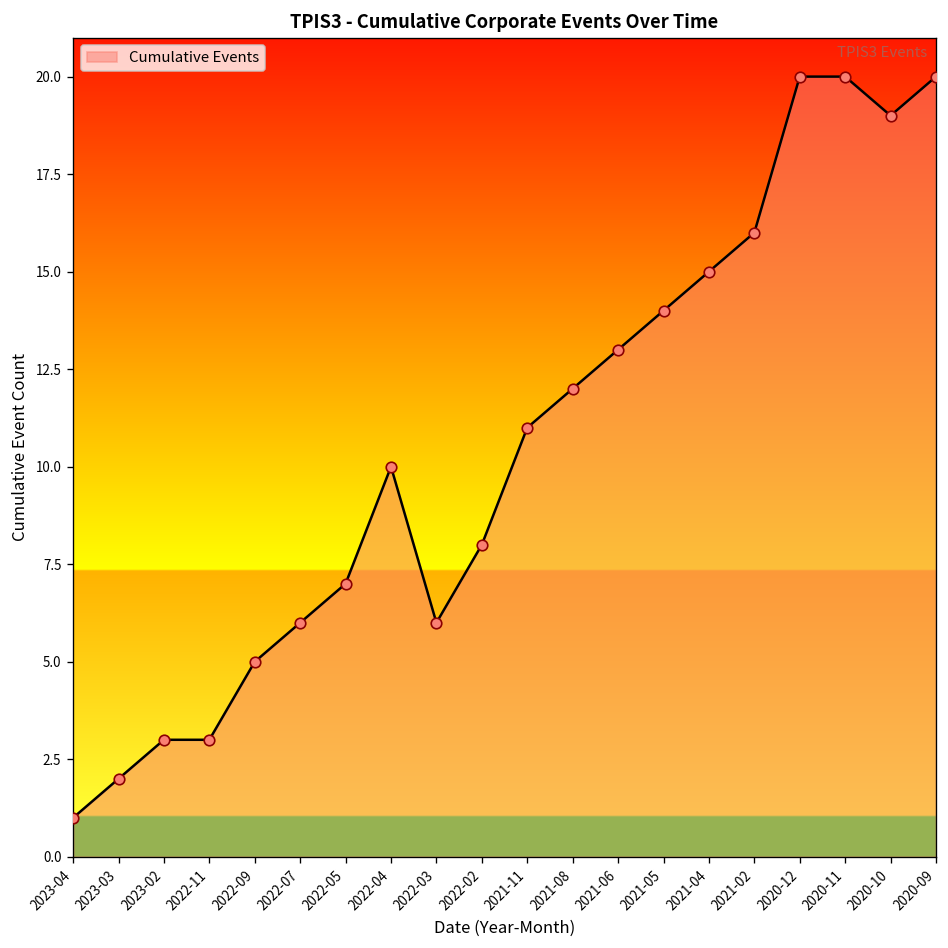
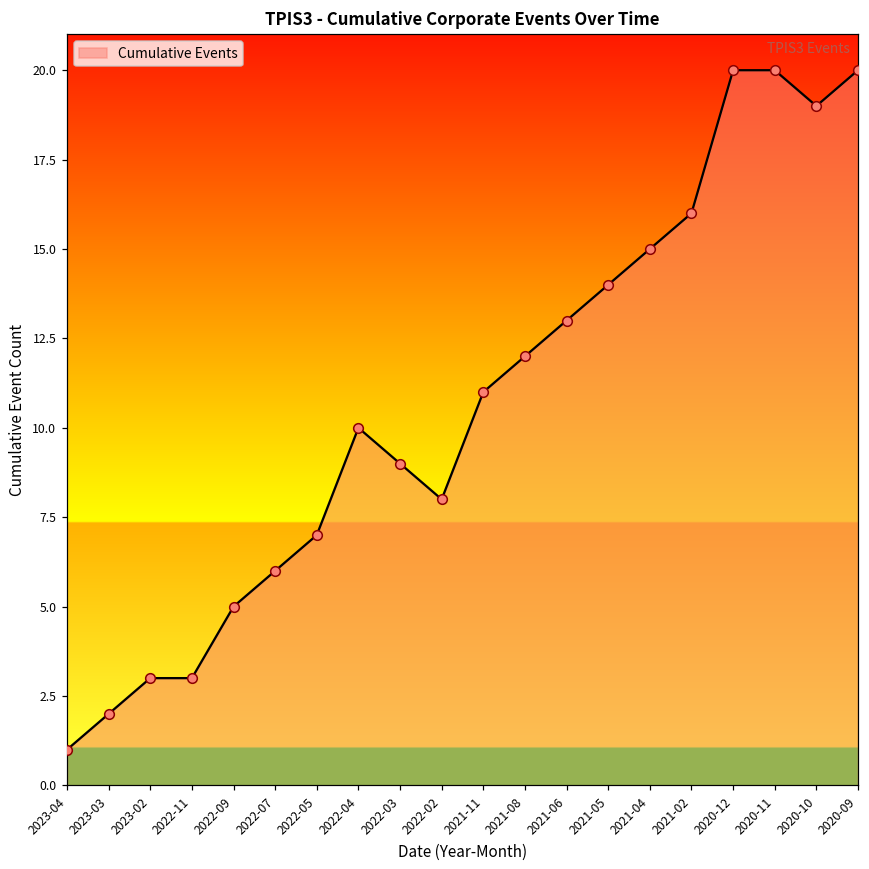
  {
    "2023-04": 1,
    "2023-03": 2,
    "2023-02": 3,
    "2022-11": 3,
    "2022-09": 5,
    "2022-07": 6,
    "2022-05": 7,
    "2022-04": 10,
-   "2022-03": 6,
+   "2022-03": 9,
    "2022-02": 8,
    "2021-11": 11,
    "2021-08": 12,
    "2021-06": 13,
    "2021-05": 14,
    "2021-04": 15,
    "2021-02": 16,
    "2020-12": 20,
    "2020-11": 20,
    "2020-10": 19,
    "2020-09": 20
  }
